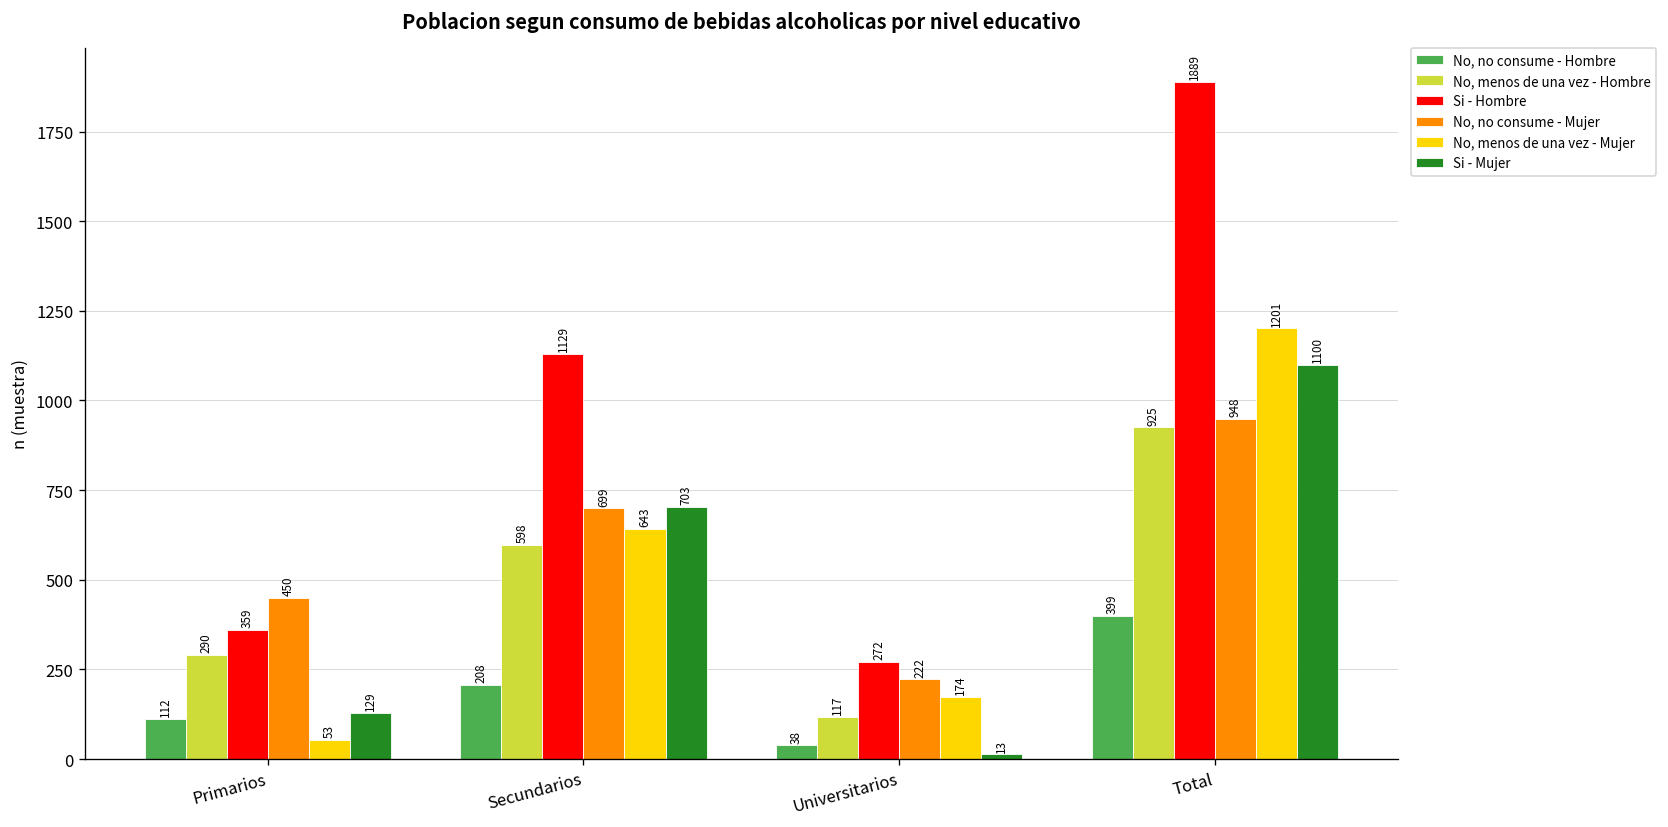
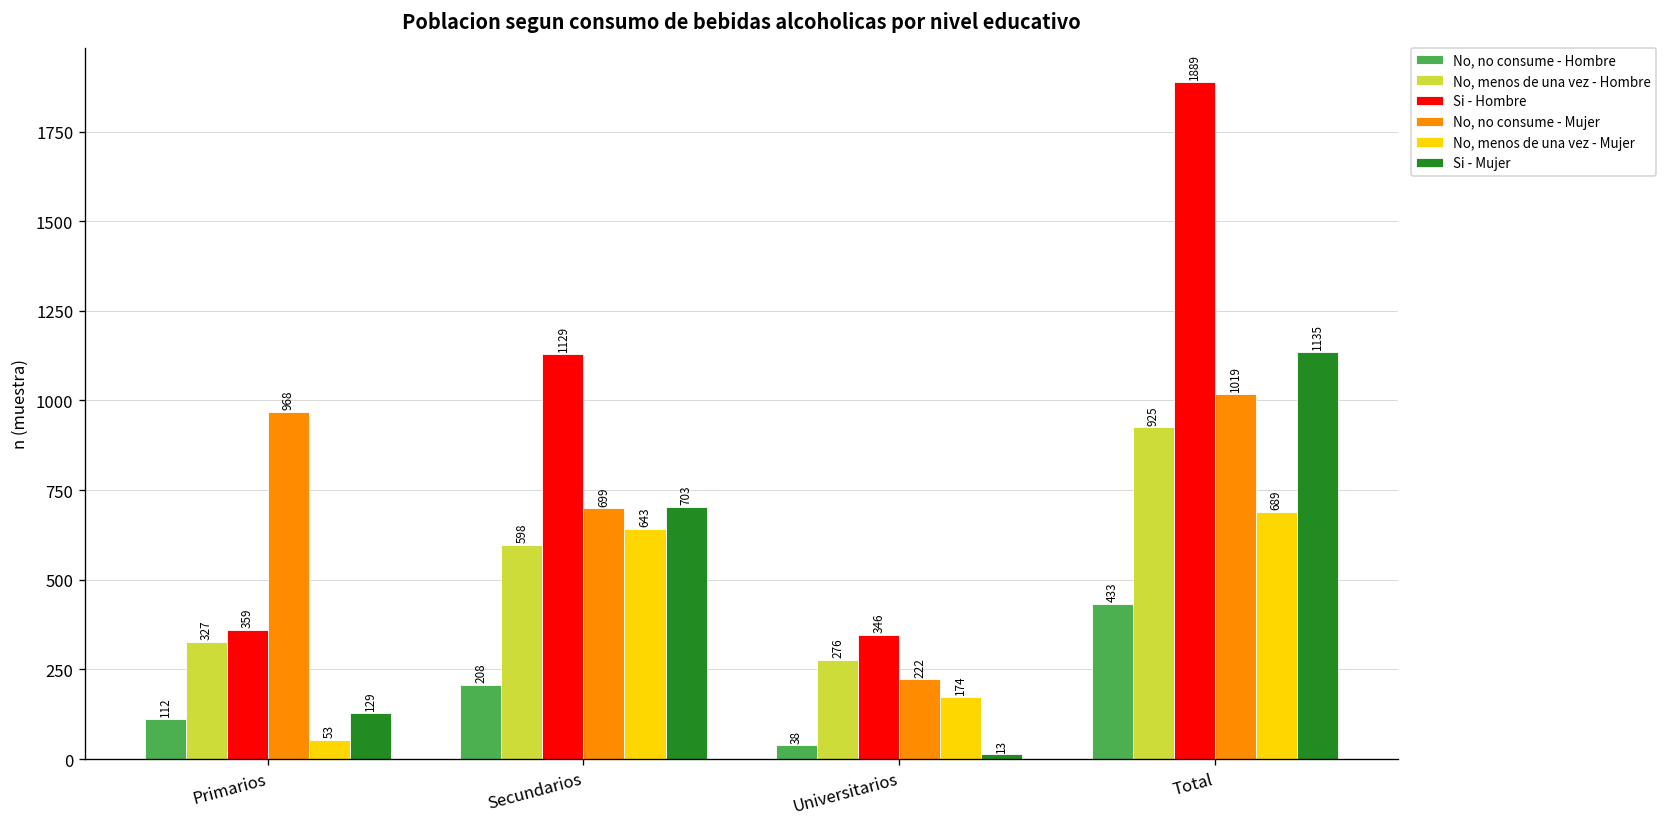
  {
    "No, no consume - Hombre": {
      "Primarios": 112,
      "Secundarios": 208,
      "Universitarios": 38,
-     "Total": 399
+     "Total": 433
    },
    "No, menos de una vez - Hombre": {
-     "Primarios": 290,
+     "Primarios": 327,
      "Secundarios": 598,
-     "Universitarios": 117,
+     "Universitarios": 276,
      "Total": 925
    },
    "Si - Hombre": {
      "Primarios": 359,
      "Secundarios": 1129,
-     "Universitarios": 272,
+     "Universitarios": 346,
      "Total": 1889
    },
    "No, no consume - Mujer": {
-     "Primarios": 450,
+     "Primarios": 968,
      "Secundarios": 699,
      "Universitarios": 222,
-     "Total": 948
+     "Total": 1019
    },
    "No, menos de una vez - Mujer": {
      "Primarios": 53,
      "Secundarios": 643,
      "Universitarios": 174,
-     "Total": 1201
+     "Total": 689
    },
    "Si - Mujer": {
      "Primarios": 129,
      "Secundarios": 703,
      "Universitarios": 13,
-     "Total": 1100
+     "Total": 1135
    }
  }
